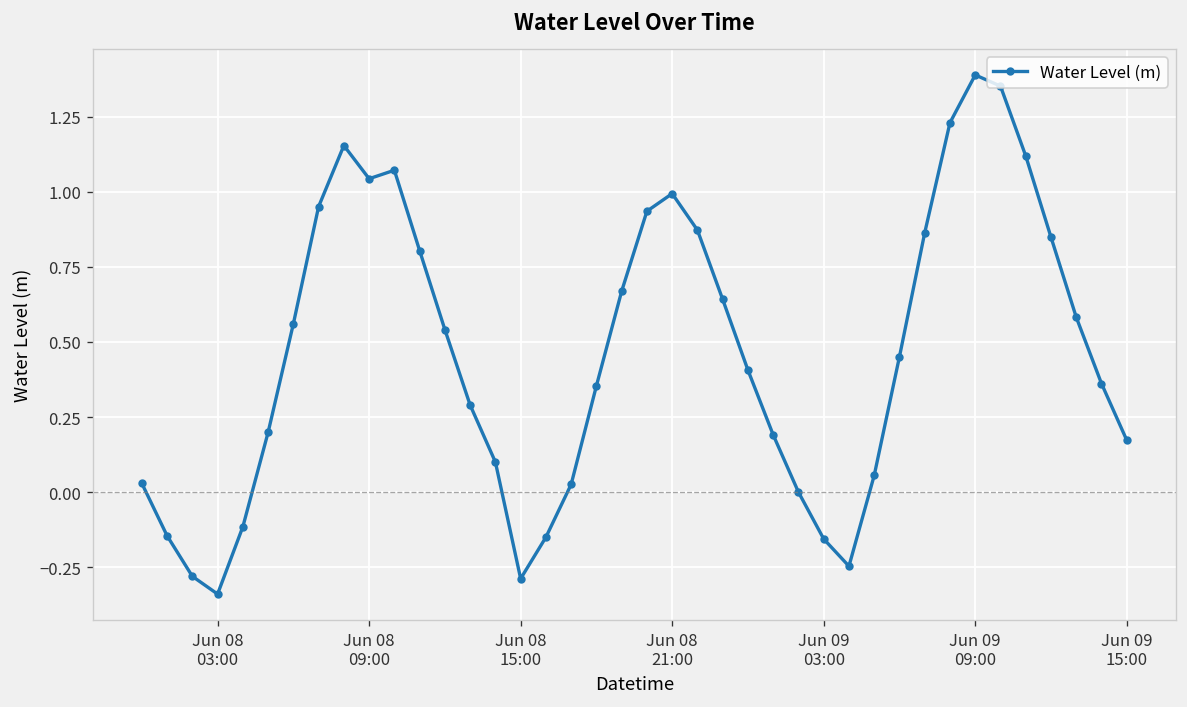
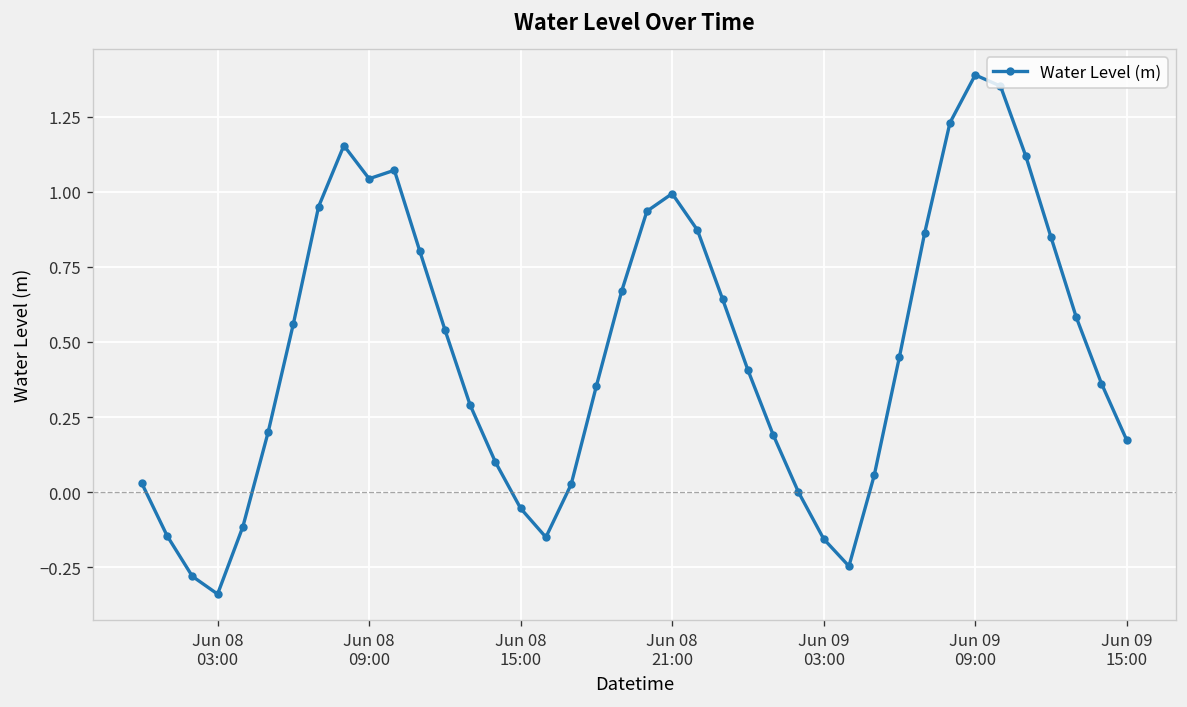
  {
    "Jun 08 03:00": -0.34,
    "Jun 08 09:00": 1.04,
-   "Jun 08 15:00": -0.29,
+   "Jun 08 15:00": -0.05,
    "Jun 08 21:00": 0.99,
    "Jun 09 03:00": -0.16,
    "Jun 09 09:00": 1.39,
    "Jun 09 15:00": 0.17
  }
